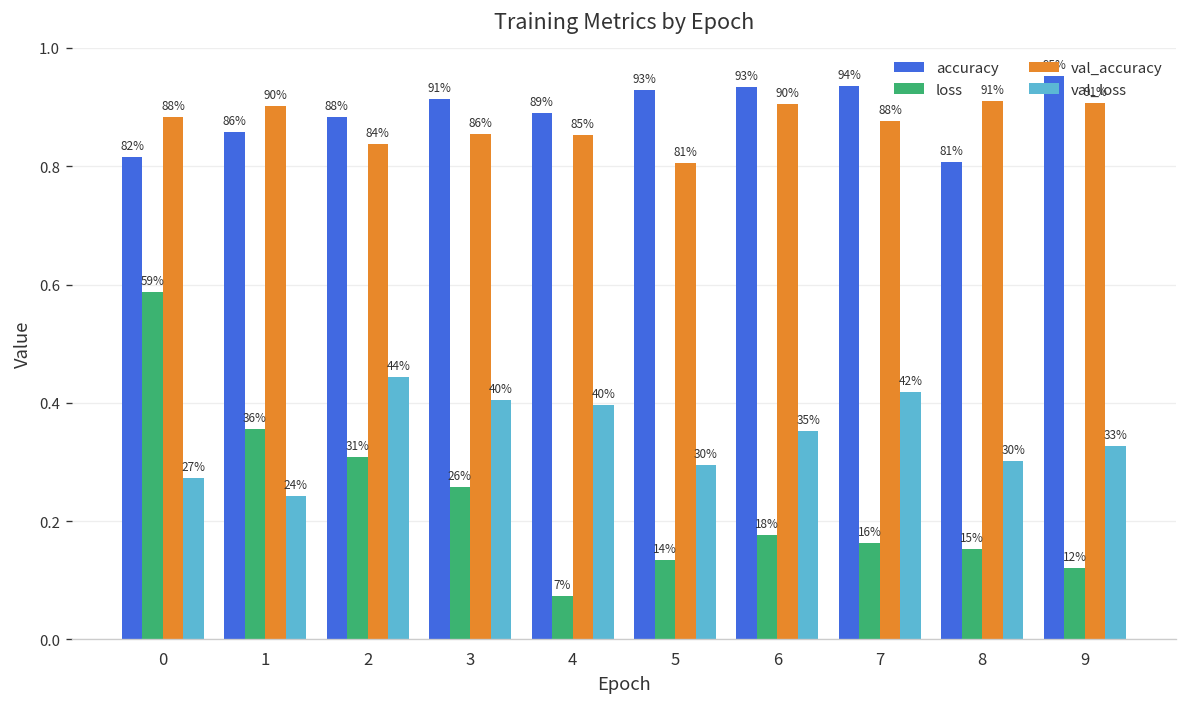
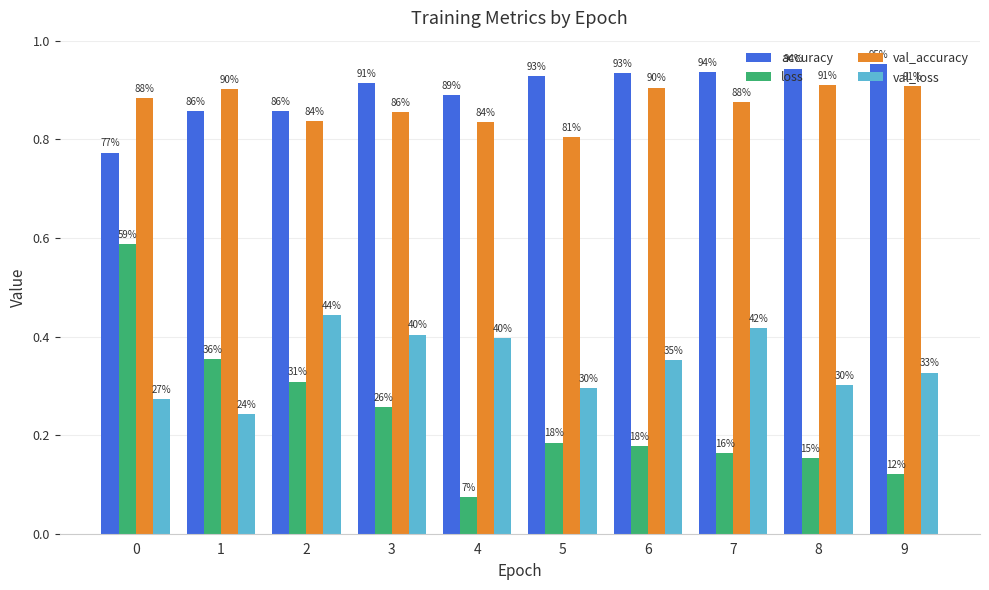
  {
    "accuracy": {
-     "0": "82%",
+     "0": "77%",
      "1": "86%",
-     "2": "88%",
+     "2": "86%",
      "3": "91%",
      "4": "89%",
      "5": "93%",
      "6": "93%",
      "7": "94%",
-     "8": "81%",
+     "8": "94%",
      "9": "95%"
    },
    "loss": {
      "0": "59%",
      "1": "36%",
      "2": "31%",
      "3": "26%",
      "4": "7%",
-     "5": "14%",
+     "5": "18%",
      "6": "18%",
      "7": "16%",
      "8": "15%",
      "9": "12%"
    },
    "val_accuracy": {
      "0": "88%",
      "1": "90%",
      "2": "84%",
      "3": "86%",
-     "4": "85%",
+     "4": "84%",
      "5": "81%",
      "6": "90%",
      "7": "88%",
      "8": "91%",
      "9": "91%"
    },
    "val_loss": {
      "0": "27%",
      "1": "24%",
      "2": "44%",
      "3": "40%",
      "4": "40%",
      "5": "30%",
      "6": "35%",
      "7": "42%",
      "8": "30%",
      "9": "33%"
    }
  }
